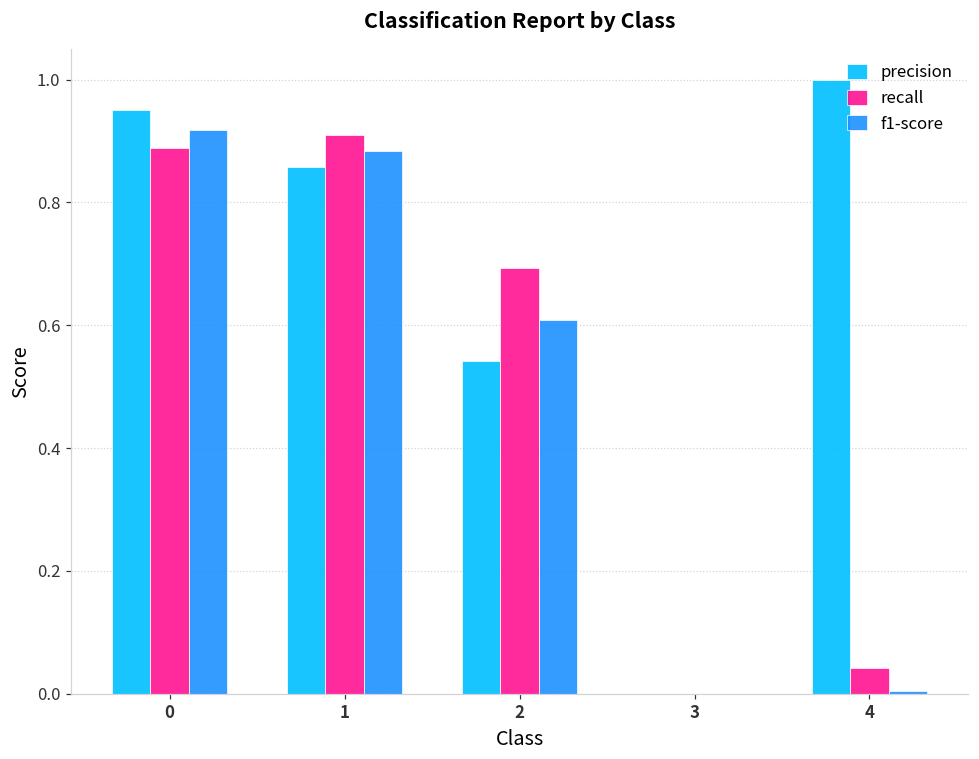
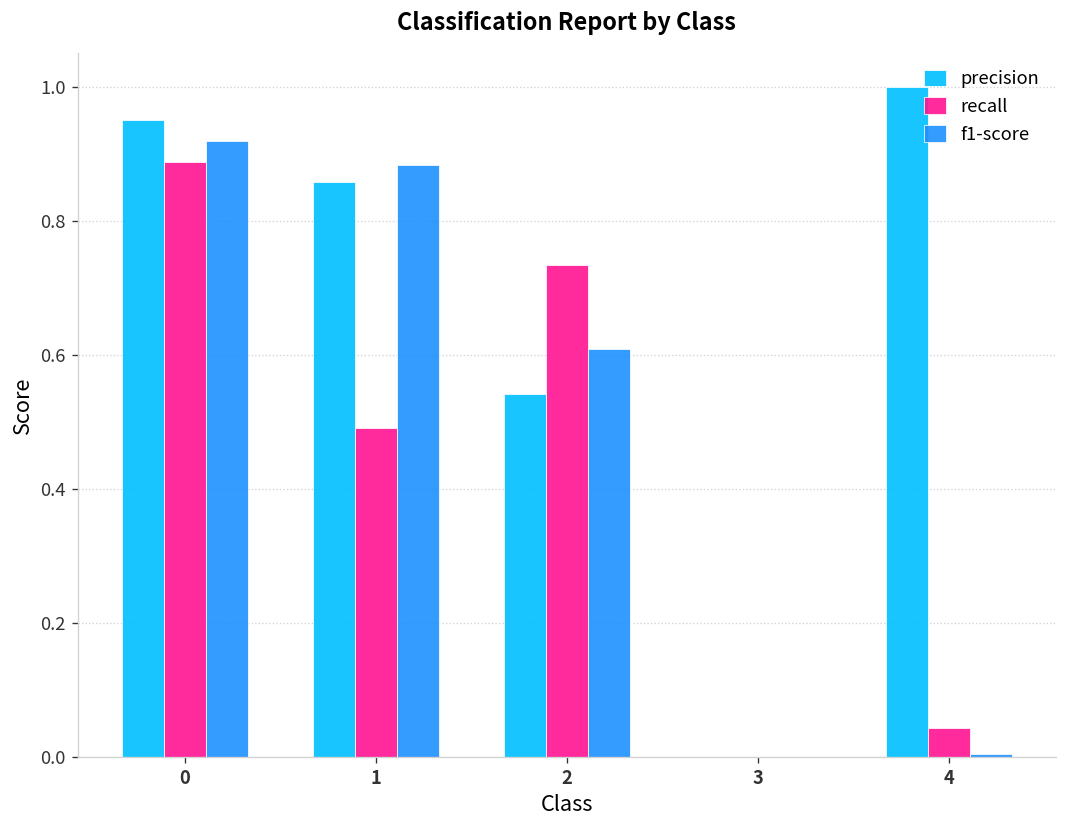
  {
    "recall": {
      "0": 0.89,
-     "1": 0.91,
-     "2": 0.69,
+     "1": 0.49,
+     "2": 0.73,
      "3": 0.00,
      "4": 0.04
    }
  }
